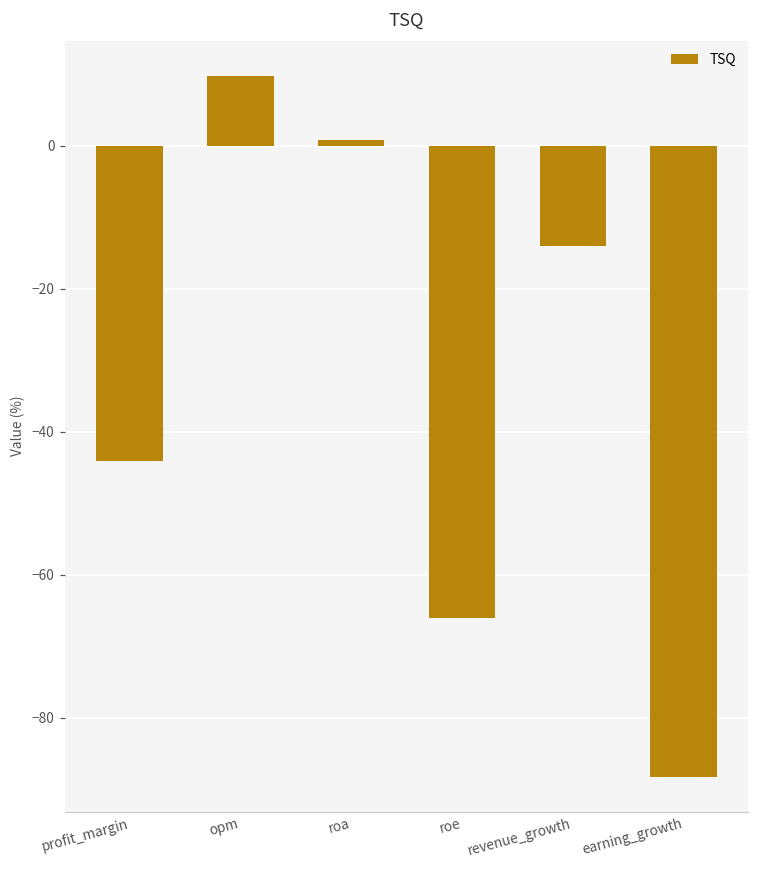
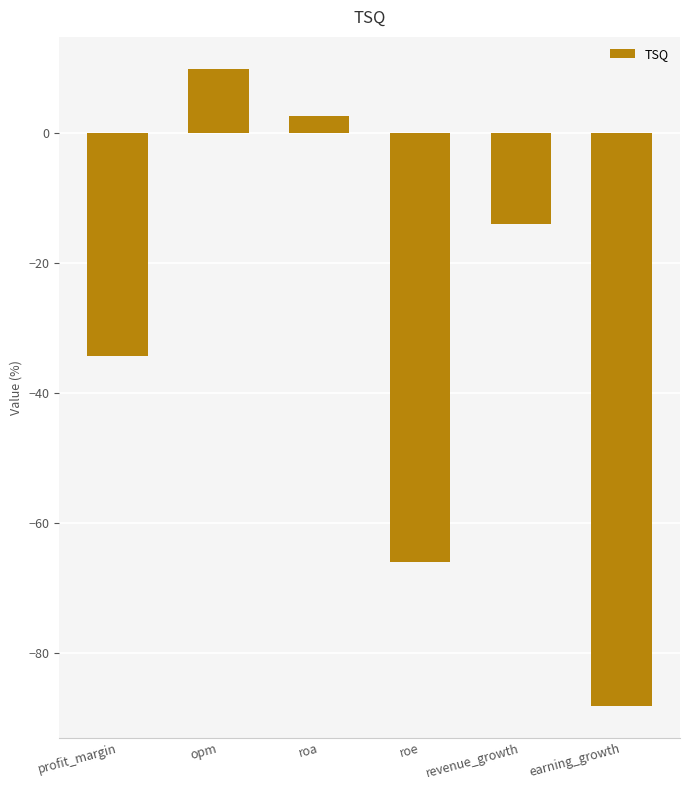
  {
-   "profit_margin": -44,
+   "profit_margin": -34,
    "opm": 10,
-   "roa": 1,
+   "roa": 3,
    "roe": -66,
    "revenue_growth": -14,
    "earning_growth": -88
  }
